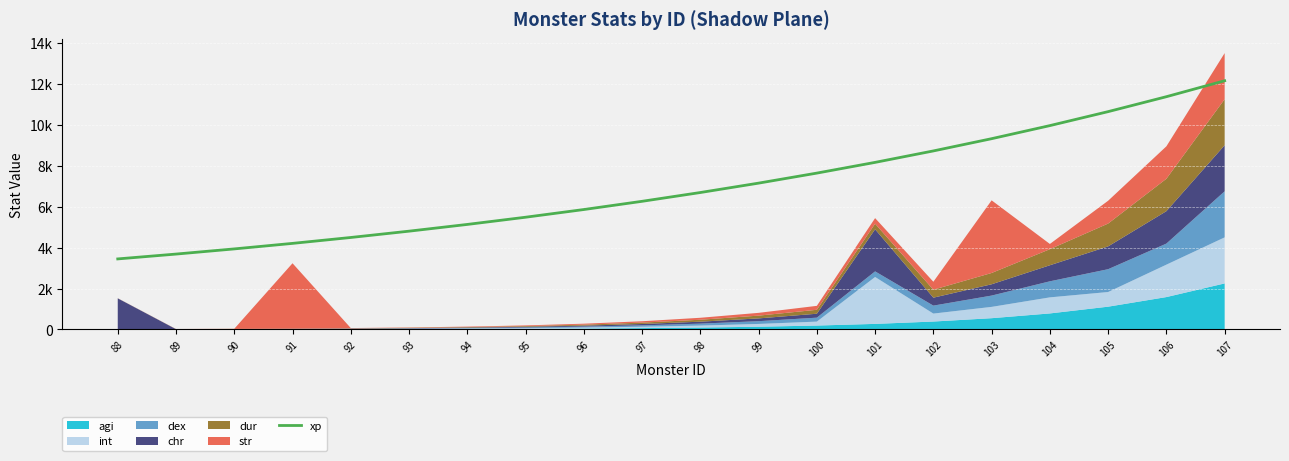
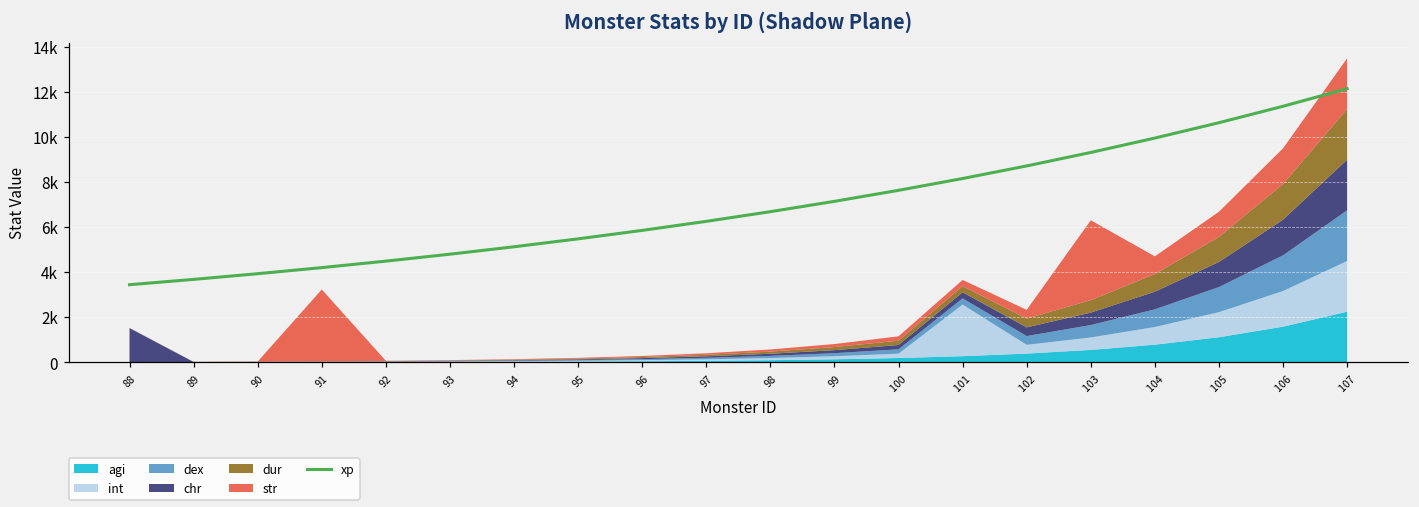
  {
    "xp": {
      "88": 3400,
      "89": 3700,
      "90": 3900,
      "91": 4200,
      "92": 4500,
      "93": 4800,
      "94": 5100,
      "95": 5500,
      "96": 5900,
      "97": 6300,
      "98": 6700,
      "99": 7100,
      "100": 7600,
      "101": 8200,
      "102": 8700,
      "103": 9300,
      "104": 10000,
      "105": 10600,
      "106": 11400,
      "107": 12100
    },
    "agi": {
      "99": 100,
      "100": 200,
      "101": 300,
      "102": 400,
      "103": 600,
      "104": 800,
      "105": 1100,
      "106": 1600,
      "107": 2200
    },
    "int": {
      "99": 100,
      "100": 200,
      "101": 2300,
      "102": 400,
      "103": 600,
      "104": 800,
-     "105": 700,
+     "105": 1100,
      "106": 1600,
      "107": 2200
    },
    "dex": {
      "99": 100,
      "100": 200,
      "101": 300,
      "102": 400,
      "103": 600,
      "104": 800,
      "105": 1100,
-     "106": 1000,
+     "106": 1600,
      "107": 2200
    },
    "chr": {
      "99": 100,
      "100": 200,
-     "101": 2100,
+     "101": 300,
      "102": 400,
      "103": 600,
      "104": 800,
      "105": 1100,
      "106": 1600,
      "107": 2200
    },
    "dur": {
      "99": 100,
      "100": 200,
      "101": 300,
      "102": 400,
      "103": 600,
      "104": 800,
      "105": 1100,
      "106": 1600,
      "107": 2200
    },
    "str": {
      "91": 3200,
      "99": 100,
      "100": 200,
      "101": 300,
      "102": 400,
      "103": 3500,
-     "104": 300,
+     "104": 800,
      "105": 1100,
      "106": 1600,
      "107": 2200
    }
  }
